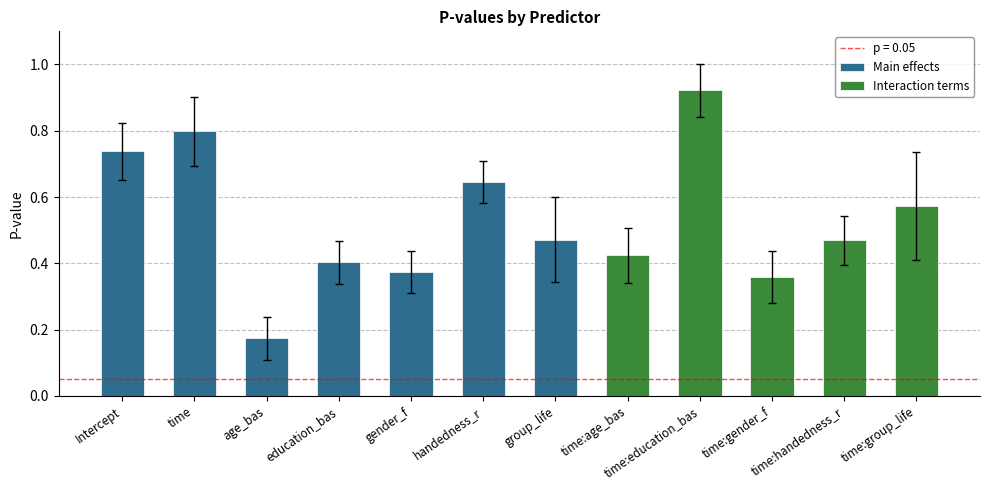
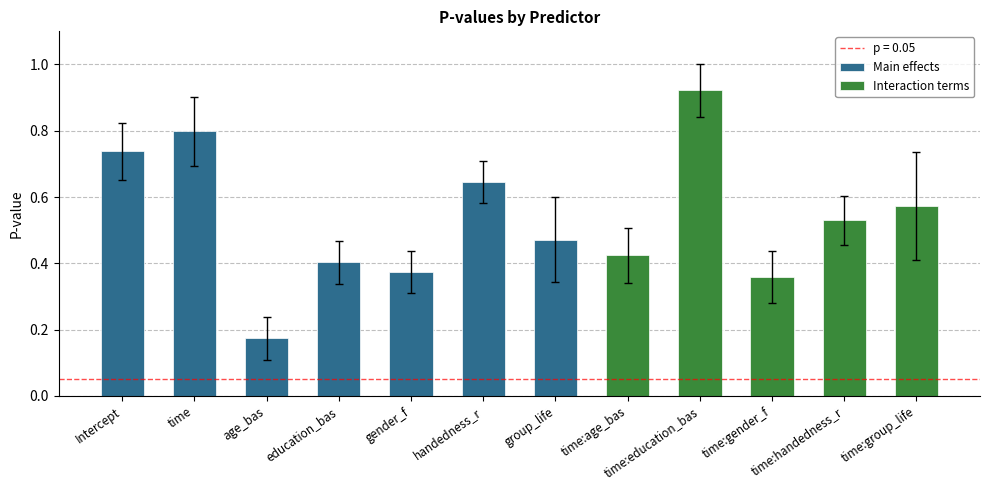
  {
    "Interaction terms": {
      "time:age_bas": 0.42,
      "time:education_bas": 0.92,
      "time:gender_f": 0.36,
-     "time:handedness_r": 0.47,
+     "time:handedness_r": 0.53,
      "time:group_life": 0.57
    }
  }
